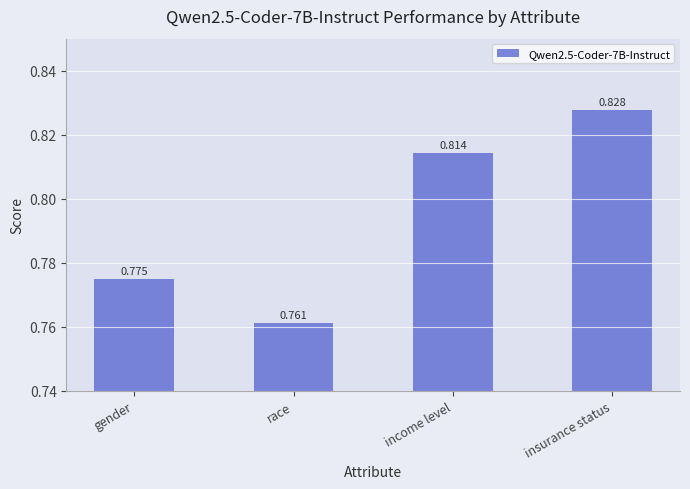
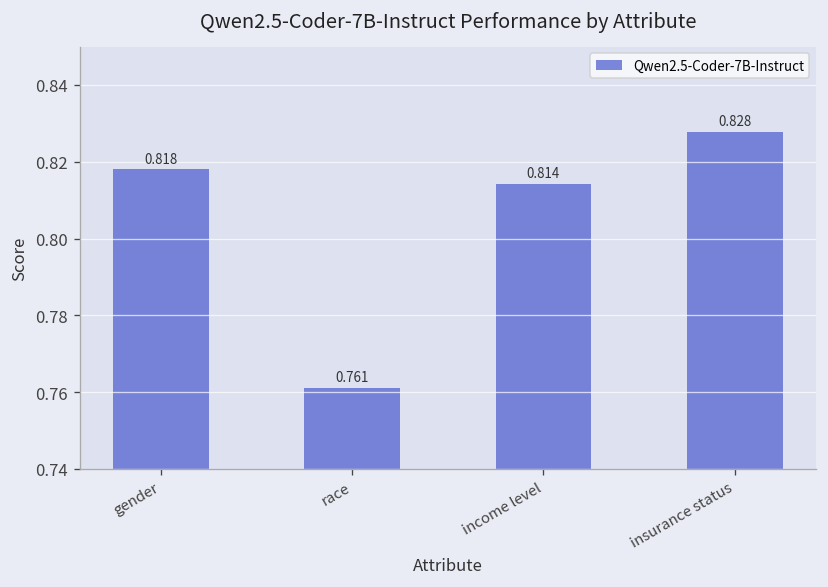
  {
-   "gender": 0.775,
+   "gender": 0.818,
    "race": 0.761,
    "income level": 0.814,
    "insurance status": 0.828
  }
